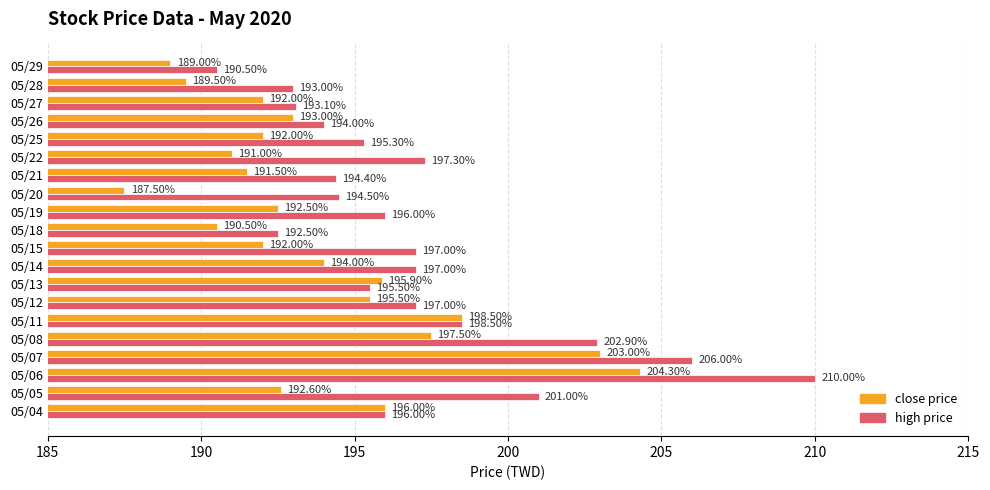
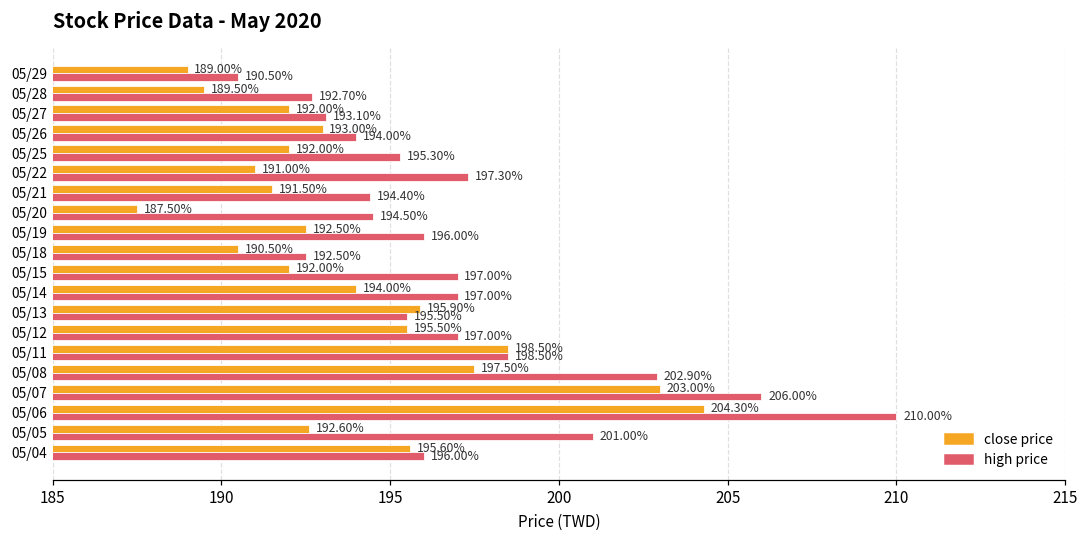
  {
    "close price": {
      "05/29": "189.00%",
      "05/28": "189.50%",
      "05/27": "192.00%",
      "05/26": "193.00%",
      "05/25": "192.00%",
      "05/22": "191.00%",
      "05/21": "191.50%",
      "05/20": "187.50%",
      "05/19": "192.50%",
      "05/18": "190.50%",
      "05/15": "192.00%",
      "05/14": "194.00%",
      "05/12": "195.50%",
      "05/08": "197.50%",
      "05/07": "203.00%",
      "05/06": "204.30%",
      "05/05": "192.60%",
-     "05/04": "196.00%"
+     "05/04": "195.60%"
    },
    "high price": {
      "05/29": "190.50%",
-     "05/28": "193.00%",
+     "05/28": "192.70%",
      "05/27": "193.10%",
      "05/26": "194.00%",
      "05/25": "195.30%",
      "05/22": "197.30%",
      "05/21": "194.40%",
      "05/20": "194.50%",
      "05/19": "196.00%",
      "05/18": "192.50%",
      "05/15": "197.00%",
      "05/14": "197.00%",
      "05/12": "197.00%",
      "05/08": "202.90%",
      "05/07": "206.00%",
      "05/06": "210.00%",
      "05/05": "201.00%"
    }
  }
